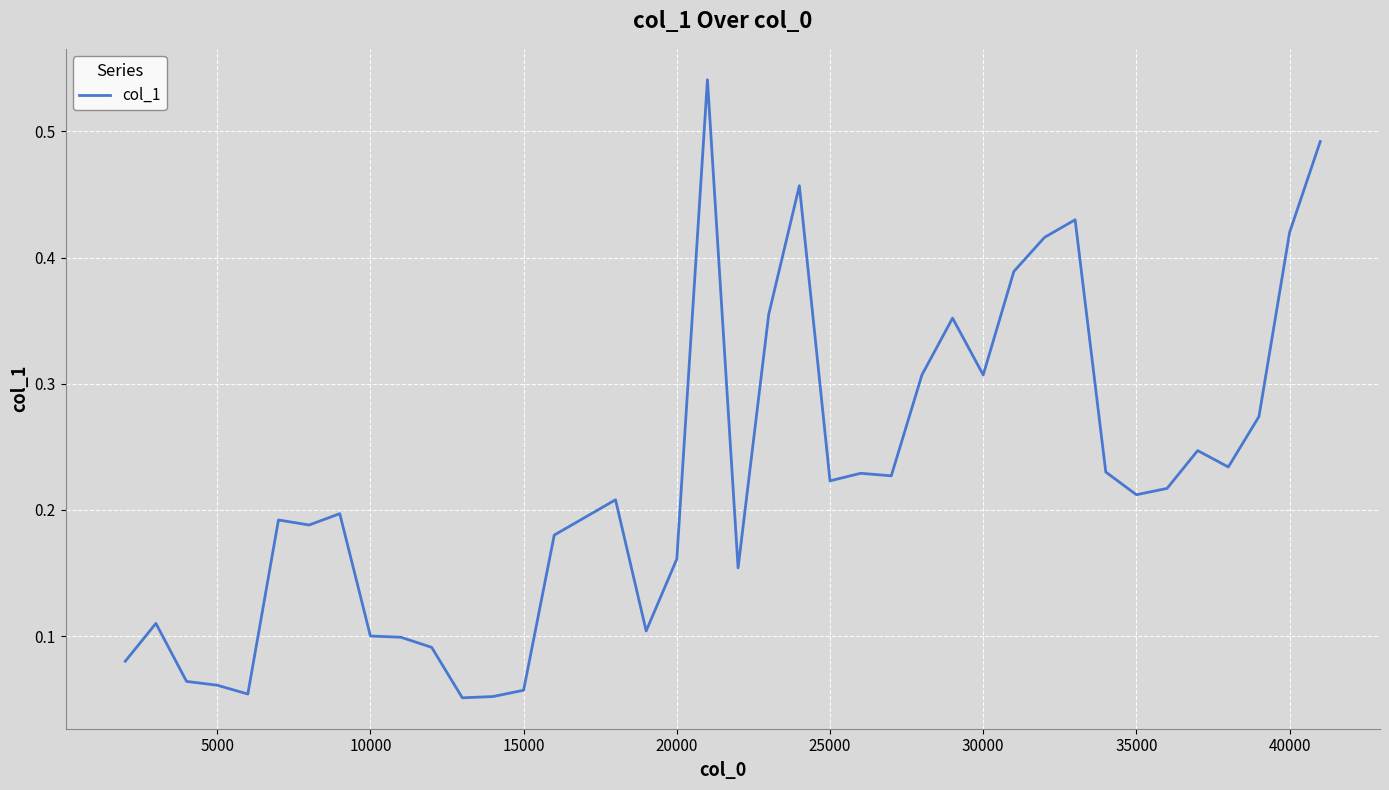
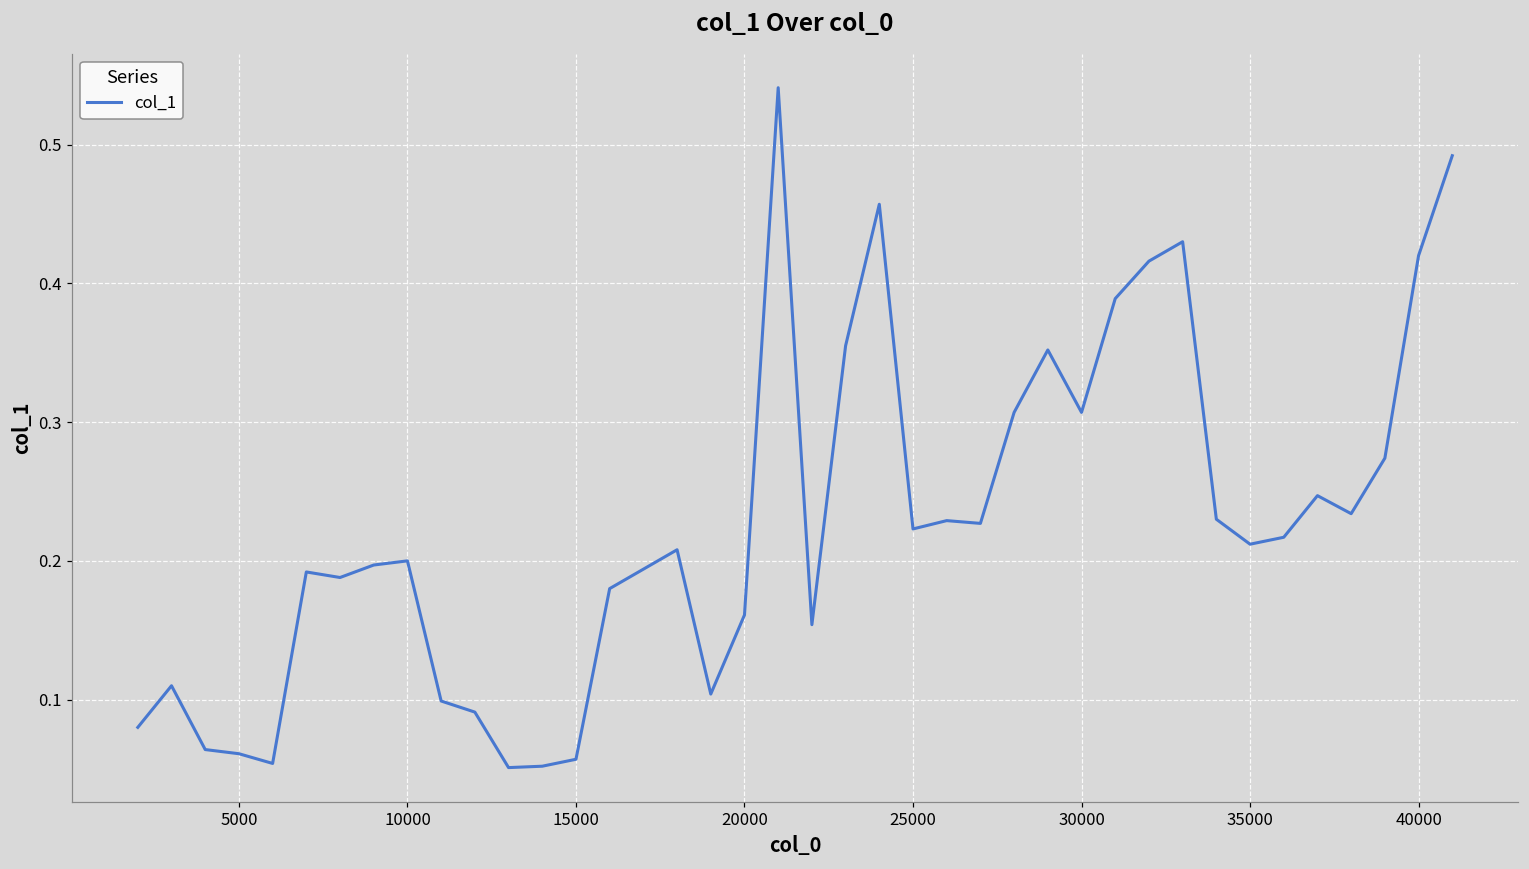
  {
    "5000": 0.061,
-   "10000": 0.1,
+   "10000": 0.2,
    "15000": 0.057,
    "20000": 0.161,
    "25000": 0.223,
    "30000": 0.307,
    "35000": 0.212,
    "40000": 0.420
  }
